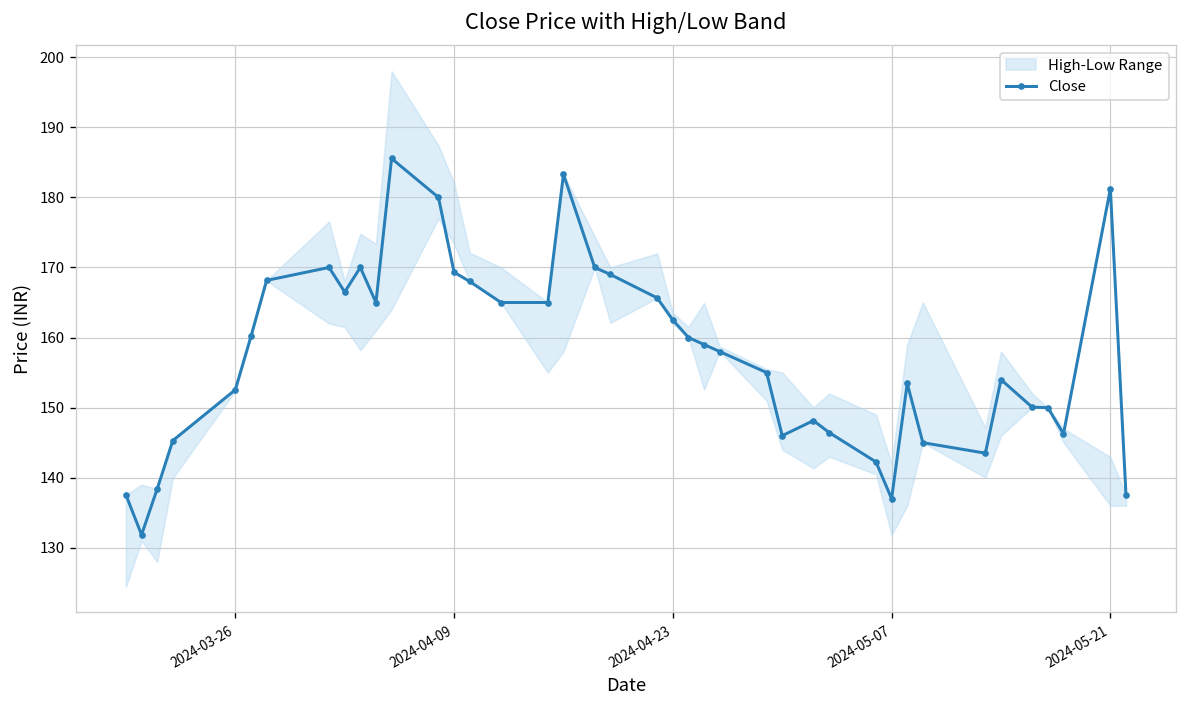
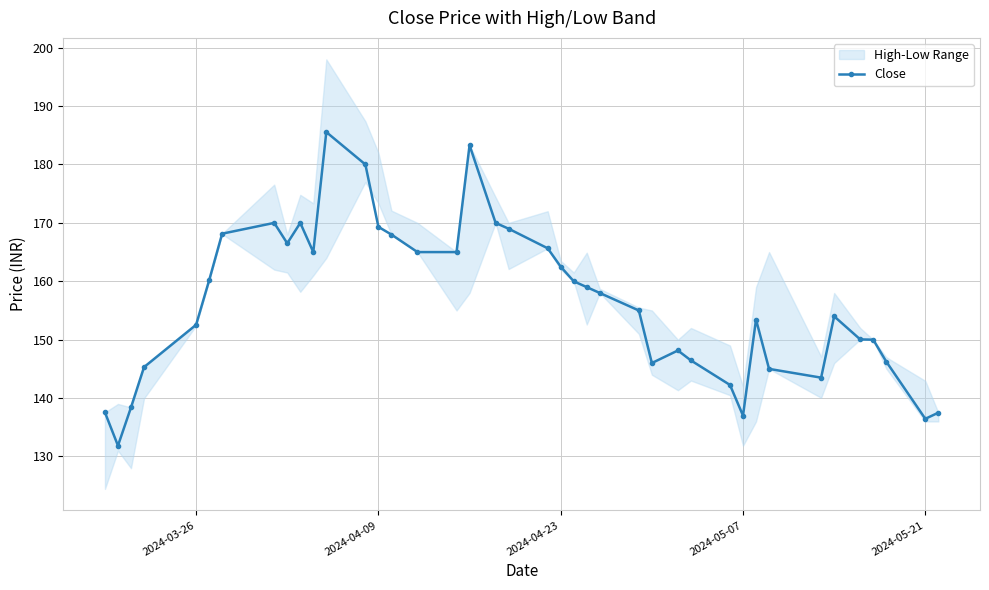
  {
    "Close": {
      "2024-04-09": 169,
      "2024-04-23": 163,
      "2024-05-07": 137,
-     "2024-05-21": 181
+     "2024-05-21": 136
    }
  }
